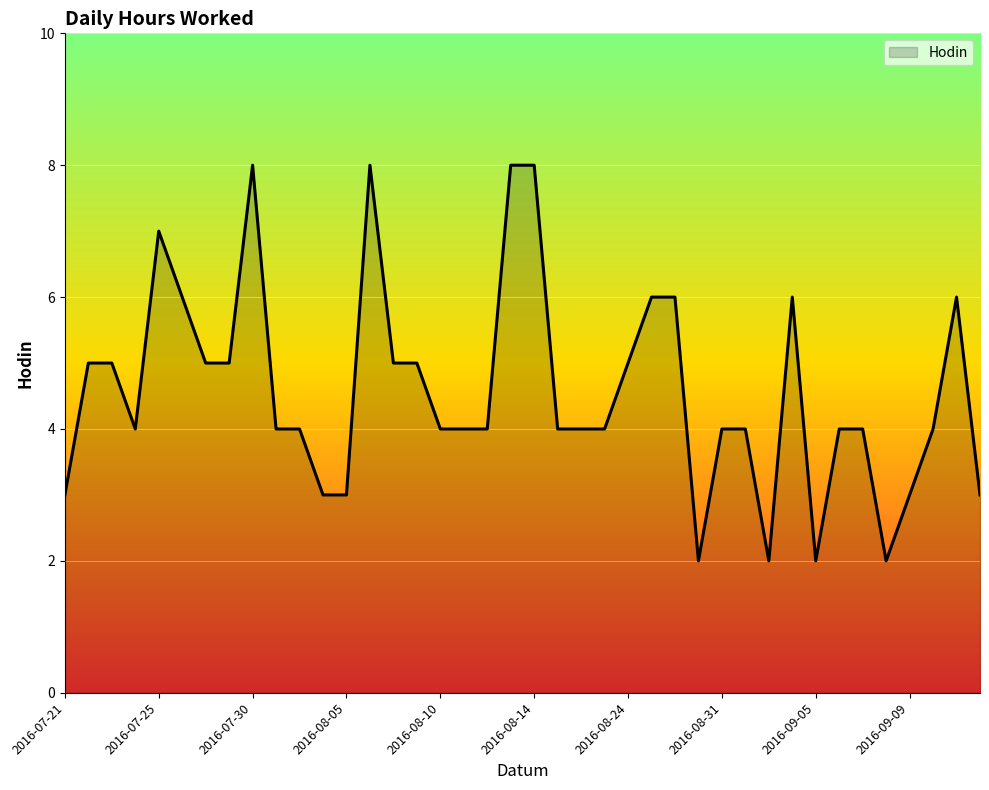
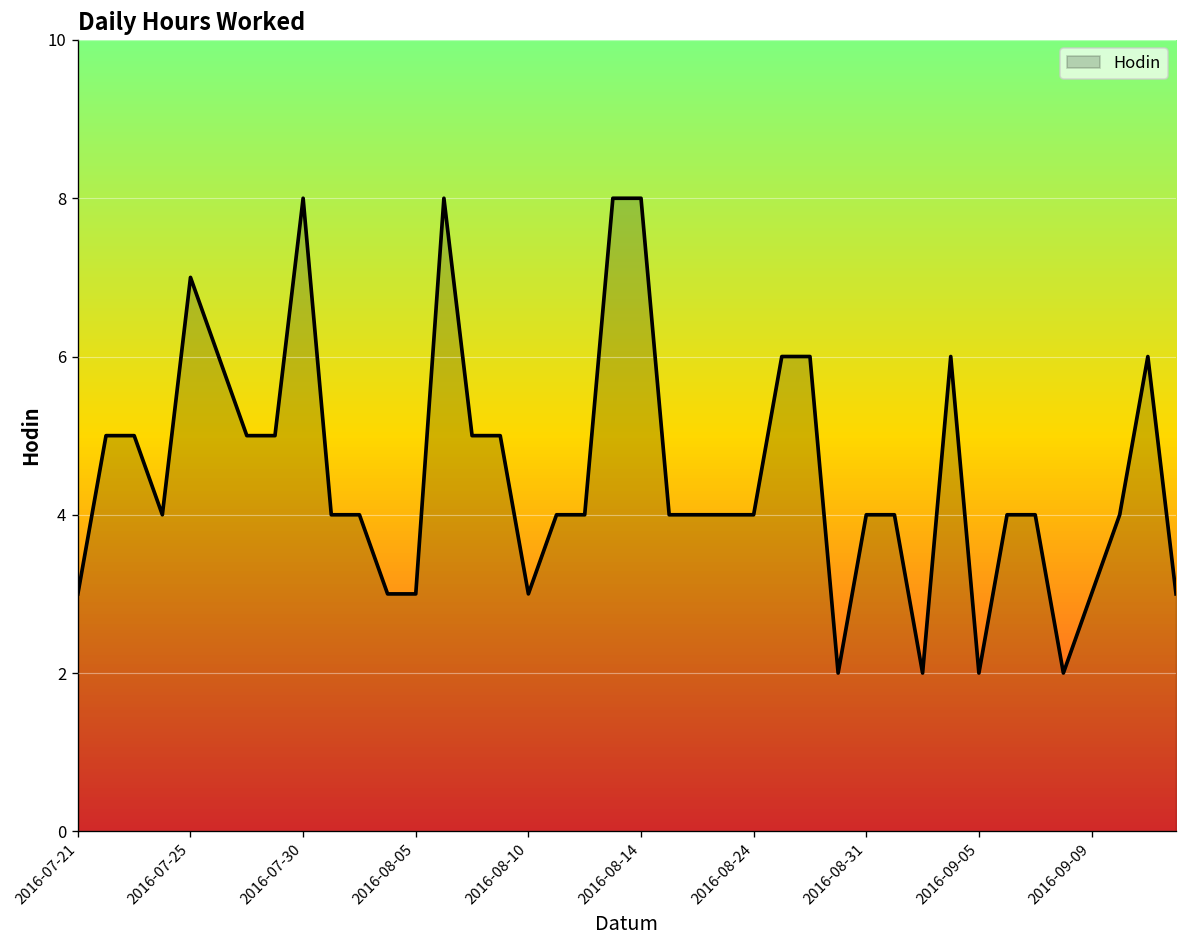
  {
    "2016-07-21": 3,
    "2016-07-25": 7,
    "2016-07-30": 8,
    "2016-08-05": 3,
-   "2016-08-10": 4,
+   "2016-08-10": 3,
    "2016-08-14": 8,
-   "2016-08-24": 5,
+   "2016-08-24": 4,
    "2016-08-31": 4,
    "2016-09-05": 2,
    "2016-09-09": 3
  }
